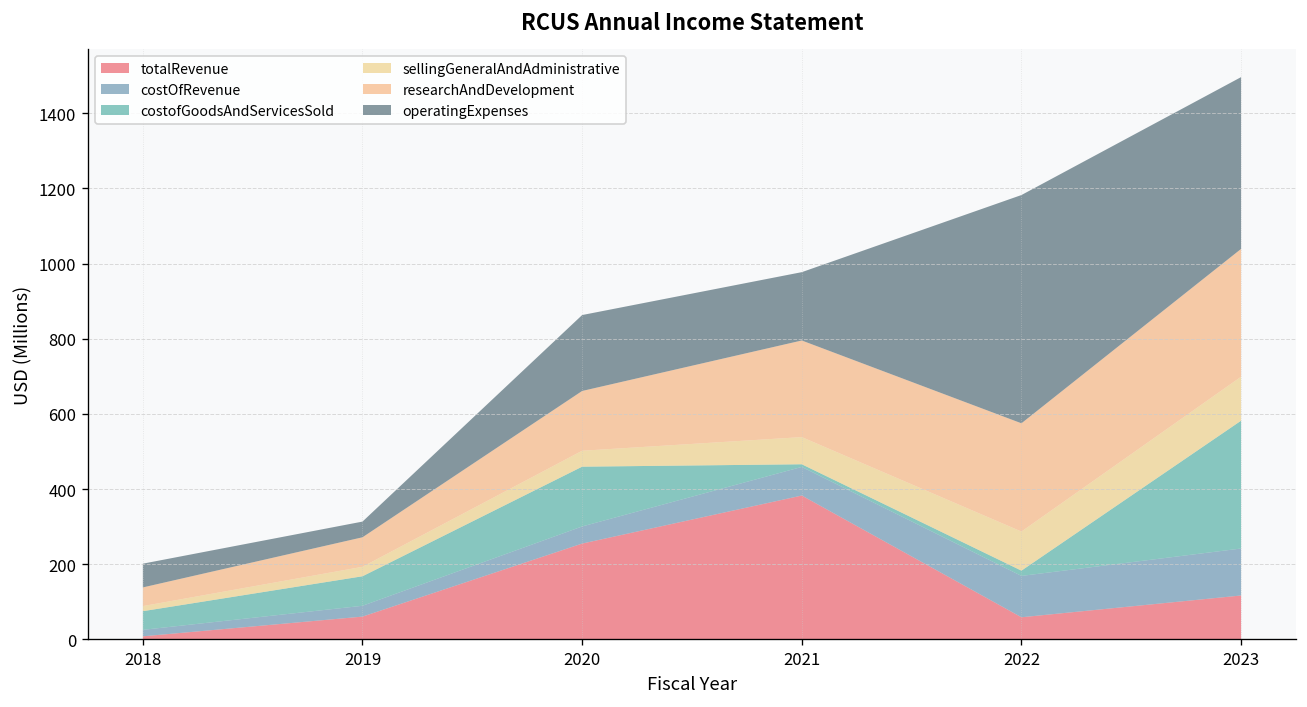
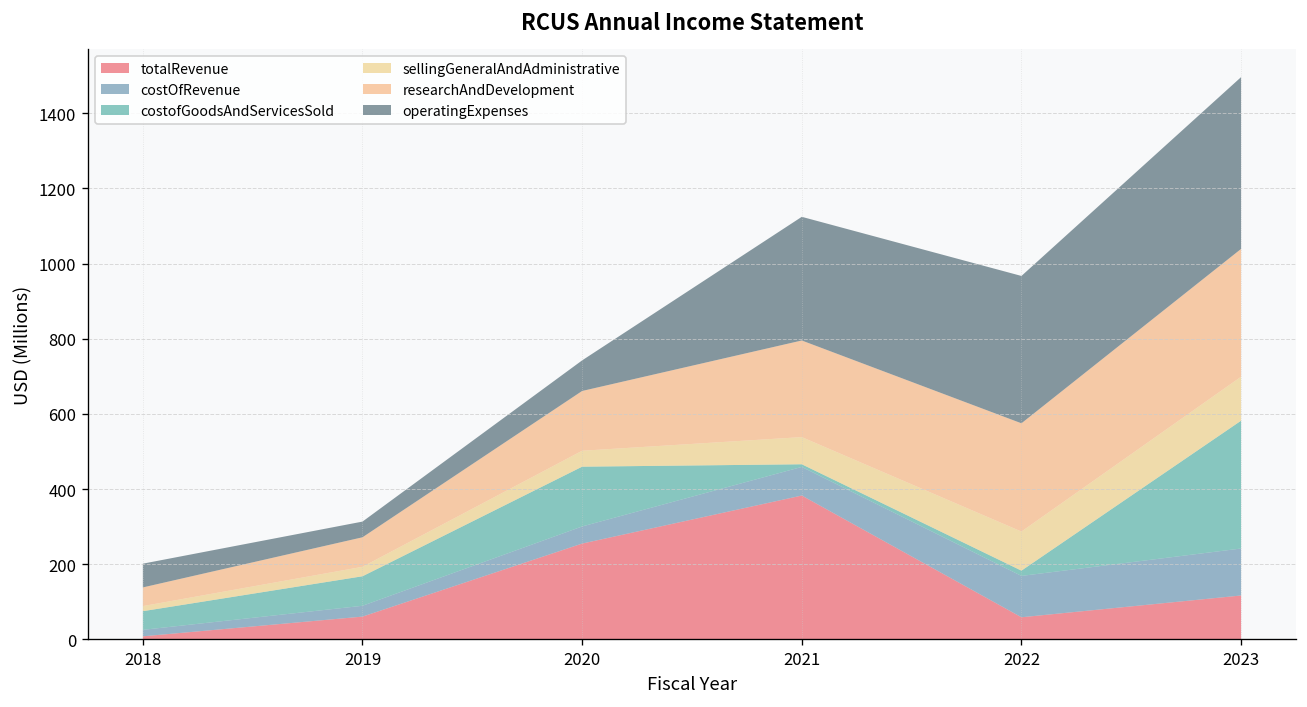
  {
    "totalRevenue": {
      "2018": 10,
      "2019": 60,
      "2020": 260,
      "2021": 380,
      "2022": 60,
      "2023": 120
    },
    "operatingExpenses": {
      "2018": 60,
      "2019": 40,
-     "2020": 200,
-     "2021": 180,
-     "2022": 610,
+     "2020": 80,
+     "2021": 330,
+     "2022": 390,
      "2023": 460
    }
  }
